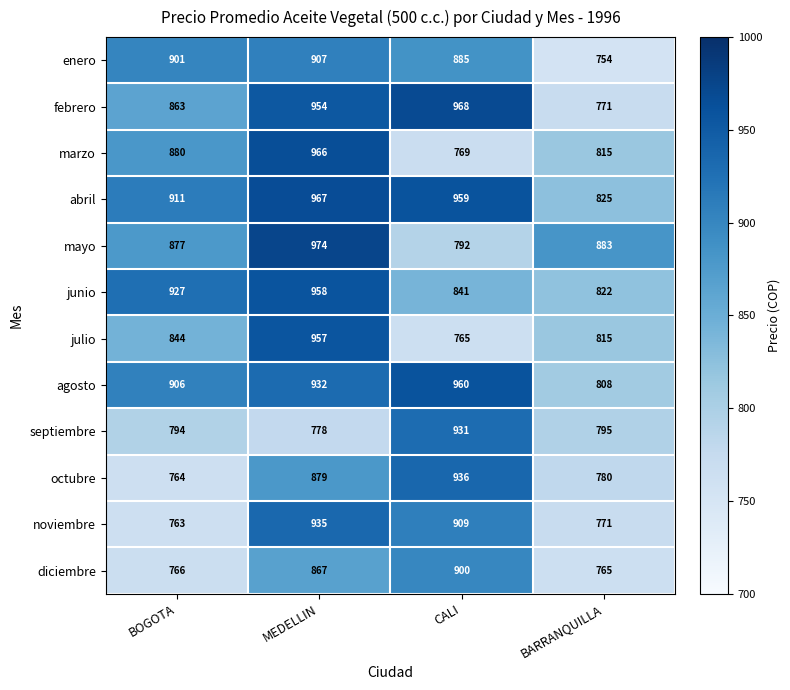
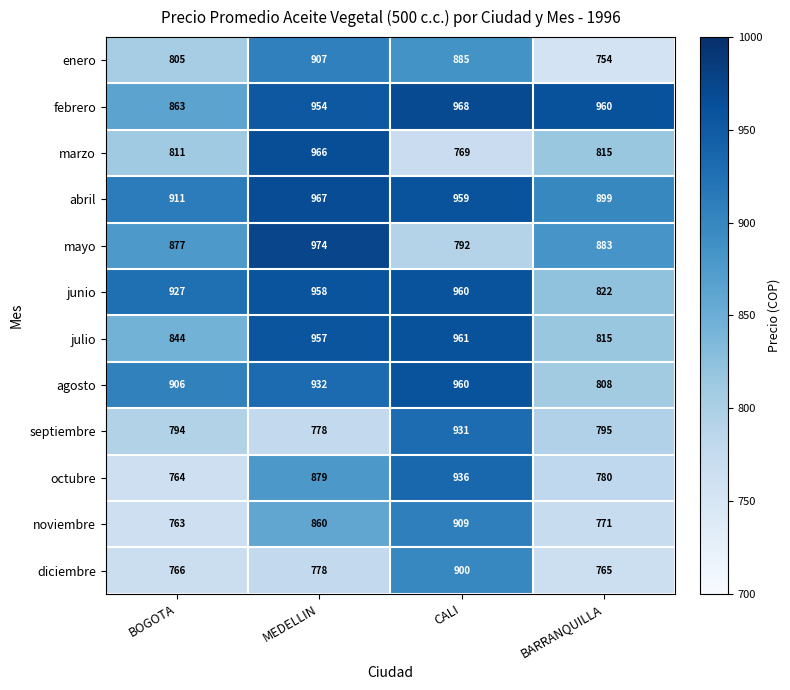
  {
    "enero": {
-     "BOGOTA": 901,
+     "BOGOTA": 805,
      "MEDELLIN": 907,
      "CALI": 885,
      "BARRANQUILLA": 754
    },
    "febrero": {
      "BOGOTA": 863,
      "MEDELLIN": 954,
      "CALI": 968,
-     "BARRANQUILLA": 771
+     "BARRANQUILLA": 960
    },
    "marzo": {
-     "BOGOTA": 880,
+     "BOGOTA": 811,
      "MEDELLIN": 966,
      "CALI": 769,
      "BARRANQUILLA": 815
    },
    "abril": {
      "BOGOTA": 911,
      "MEDELLIN": 967,
      "CALI": 959,
-     "BARRANQUILLA": 825
+     "BARRANQUILLA": 899
    },
    "mayo": {
      "BOGOTA": 877,
      "MEDELLIN": 974,
      "CALI": 792,
      "BARRANQUILLA": 883
    },
    "junio": {
      "BOGOTA": 927,
      "MEDELLIN": 958,
-     "CALI": 841,
+     "CALI": 960,
      "BARRANQUILLA": 822
    },
    "julio": {
      "BOGOTA": 844,
      "MEDELLIN": 957,
-     "CALI": 765,
+     "CALI": 961,
      "BARRANQUILLA": 815
    },
    "agosto": {
      "BOGOTA": 906,
      "MEDELLIN": 932,
      "CALI": 960,
      "BARRANQUILLA": 808
    },
    "septiembre": {
      "BOGOTA": 794,
      "MEDELLIN": 778,
      "CALI": 931,
      "BARRANQUILLA": 795
    },
    "octubre": {
      "BOGOTA": 764,
      "MEDELLIN": 879,
      "CALI": 936,
      "BARRANQUILLA": 780
    },
    "noviembre": {
      "BOGOTA": 763,
-     "MEDELLIN": 935,
+     "MEDELLIN": 860,
      "CALI": 909,
      "BARRANQUILLA": 771
    },
    "diciembre": {
      "BOGOTA": 766,
-     "MEDELLIN": 867,
+     "MEDELLIN": 778,
      "CALI": 900,
      "BARRANQUILLA": 765
    }
  }
